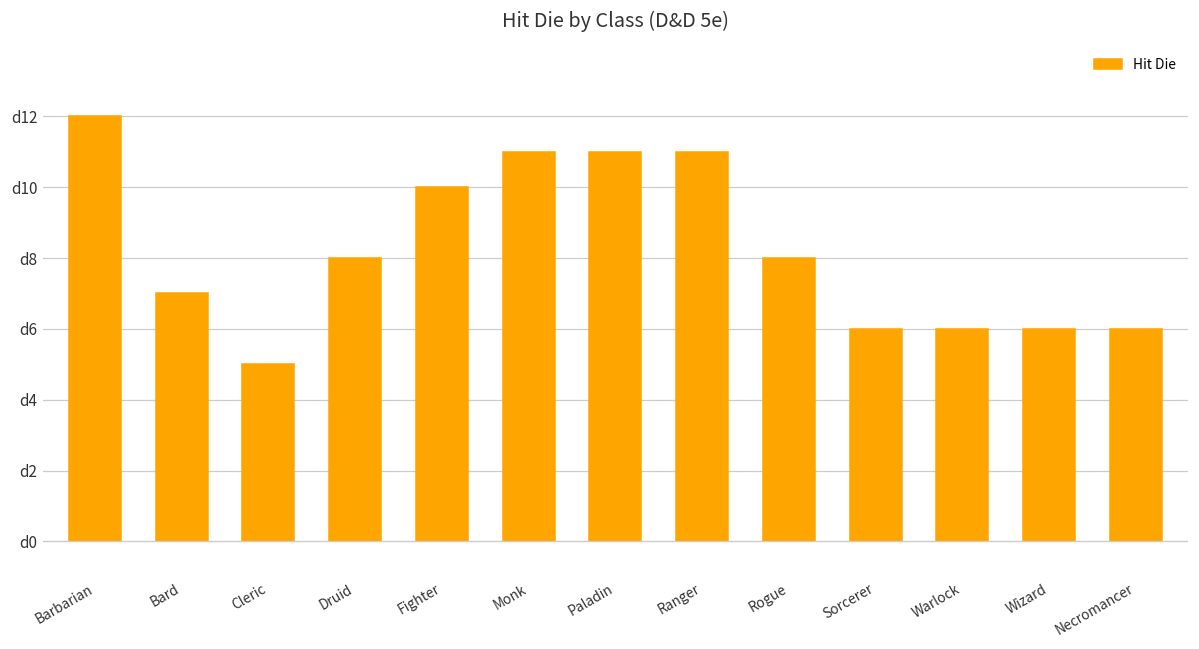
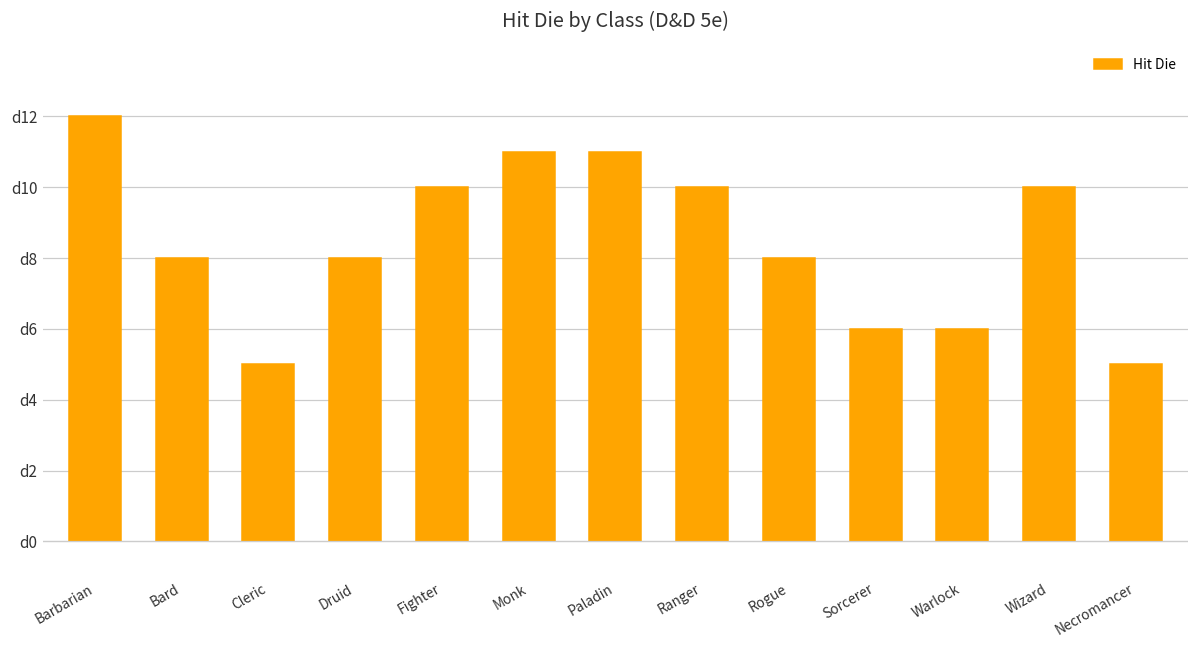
  {
    "Barbarian": "d12",
-   "Bard": "d7",
+   "Bard": "d8",
    "Cleric": "d5",
    "Druid": "d8",
    "Fighter": "d10",
    "Monk": "d11",
    "Paladin": "d11",
-   "Ranger": "d11",
+   "Ranger": "d10",
    "Rogue": "d8",
    "Sorcerer": "d6",
    "Warlock": "d6",
-   "Wizard": "d6",
-   "Necromancer": "d6"
+   "Wizard": "d10",
+   "Necromancer": "d5"
  }
